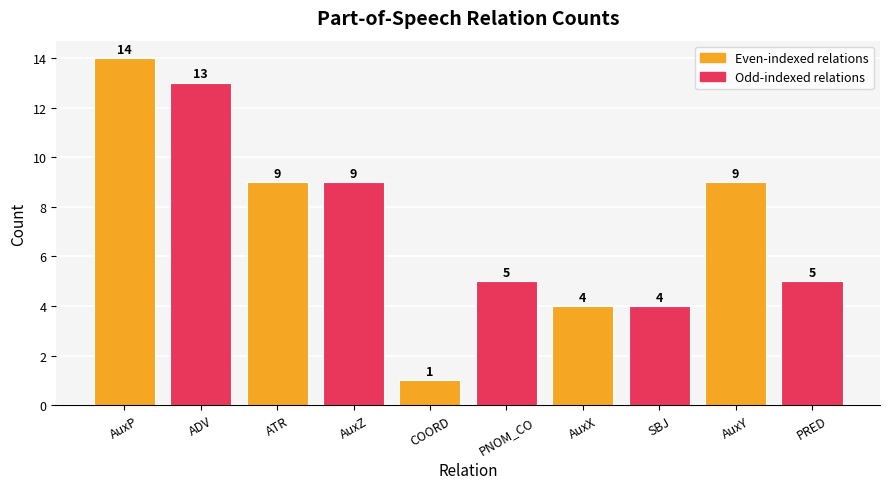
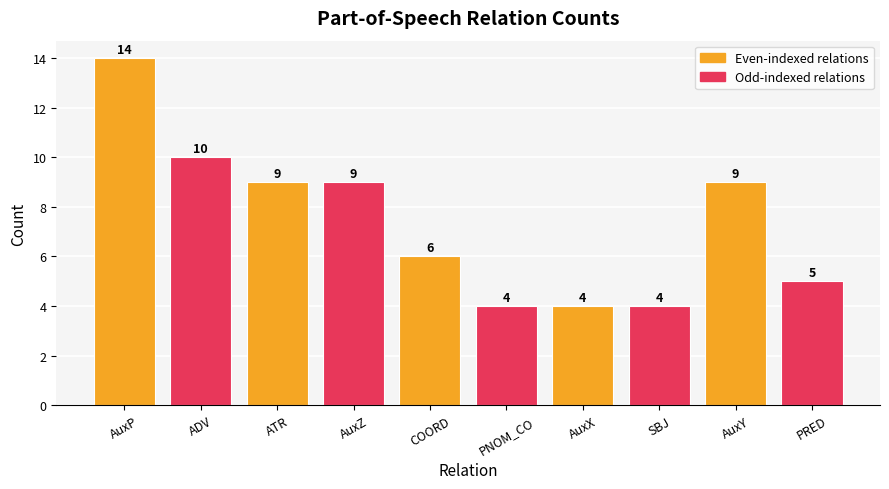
  {
    "AuxP": 14,
-   "ADV": 13,
+   "ADV": 10,
    "ATR": 9,
    "AuxZ": 9,
-   "COORD": 1,
-   "PNOM_CO": 5,
+   "COORD": 6,
+   "PNOM_CO": 4,
    "AuxX": 4,
    "SBJ": 4,
    "AuxY": 9,
    "PRED": 5
  }
